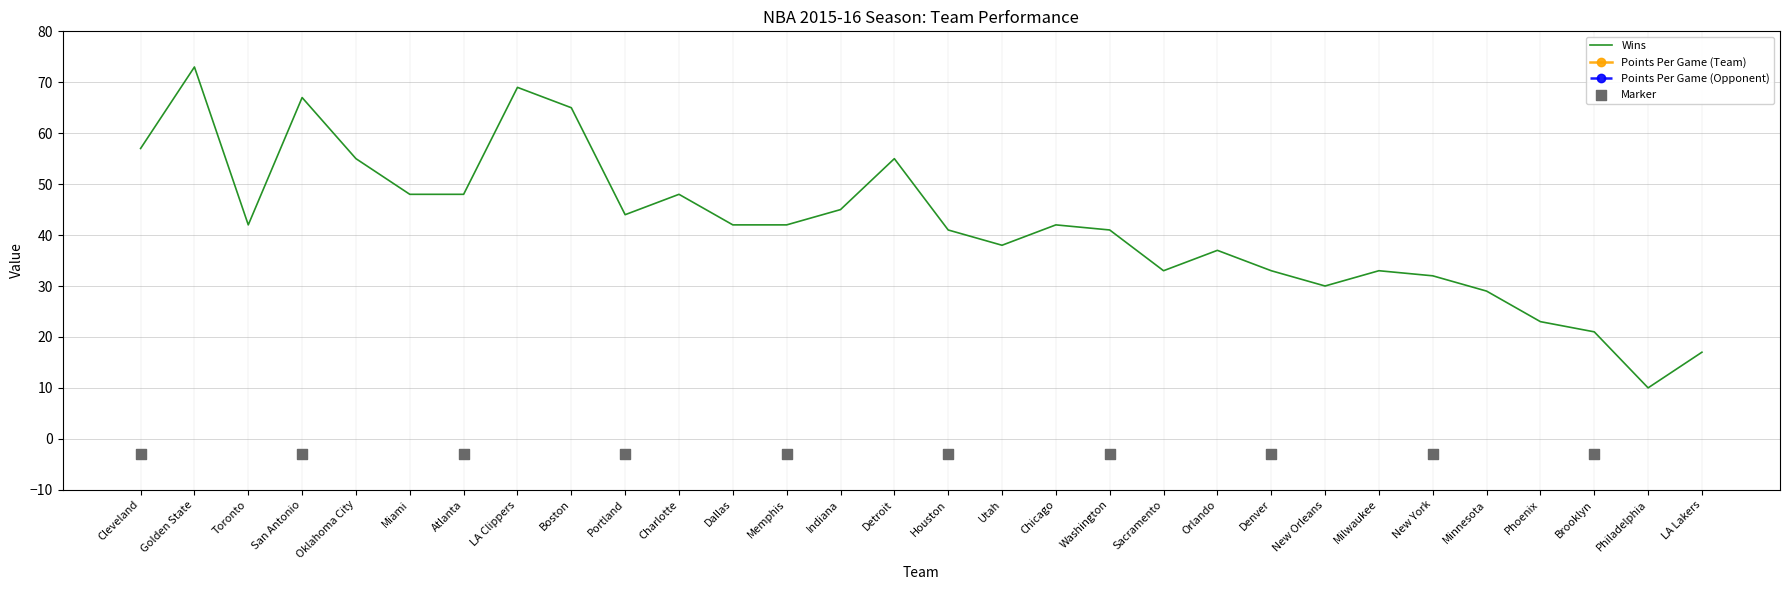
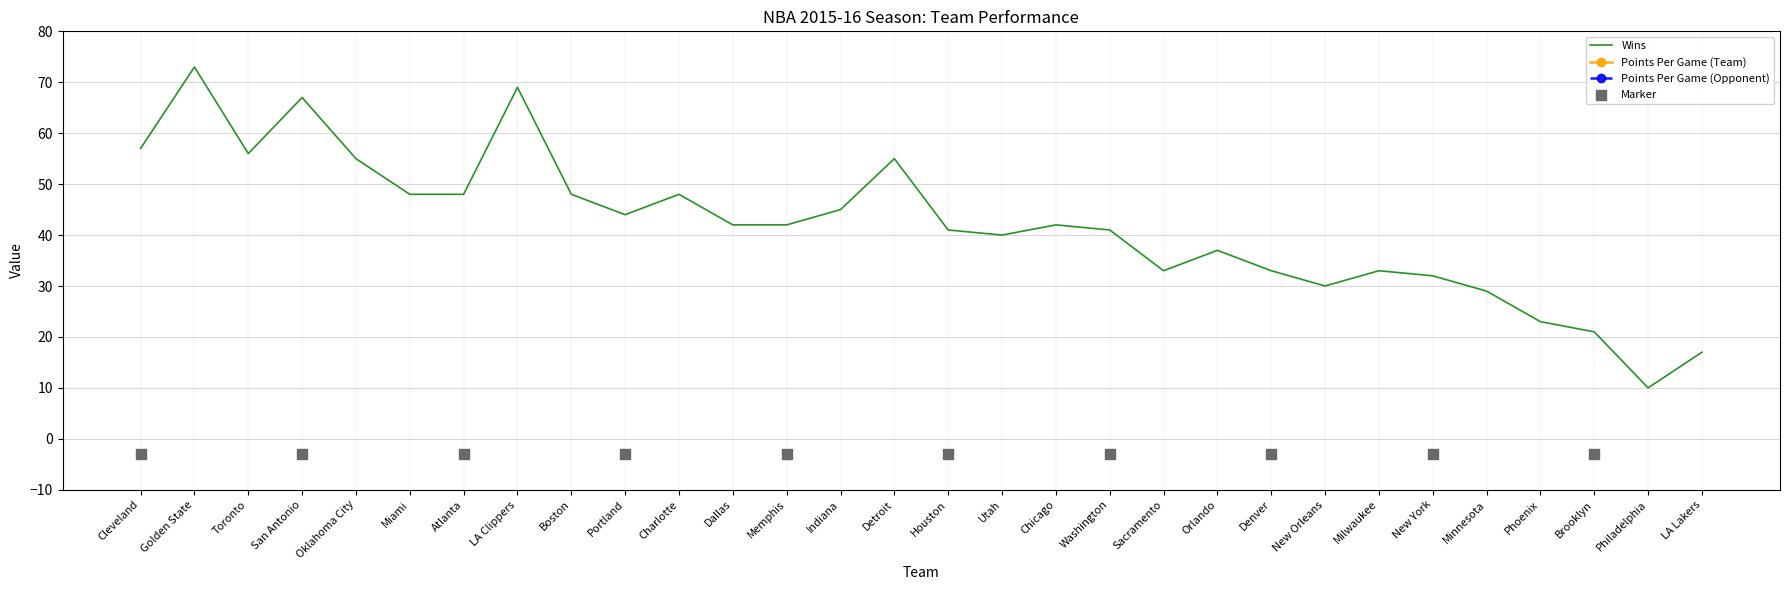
  {
    "Wins": {
      "Cleveland": 57,
      "Golden State": 73,
-     "Toronto": 42,
+     "Toronto": 56,
      "San Antonio": 67,
      "Oklahoma City": 55,
      "Miami": 48,
      "Atlanta": 48,
      "LA Clippers": 69,
-     "Boston": 65,
+     "Boston": 48,
      "Portland": 44,
      "Charlotte": 48,
      "Dallas": 42,
      "Memphis": 42,
      "Indiana": 45,
      "Detroit": 55,
      "Houston": 41,
-     "Utah": 38,
+     "Utah": 40,
      "Chicago": 42,
      "Washington": 41,
      "Sacramento": 33,
      "Orlando": 37,
      "Denver": 33,
      "New Orleans": 30,
      "Milwaukee": 33,
      "New York": 32,
      "Minnesota": 29,
      "Phoenix": 23,
      "Brooklyn": 21,
      "Philadelphia": 10,
      "LA Lakers": 17
    }
  }
